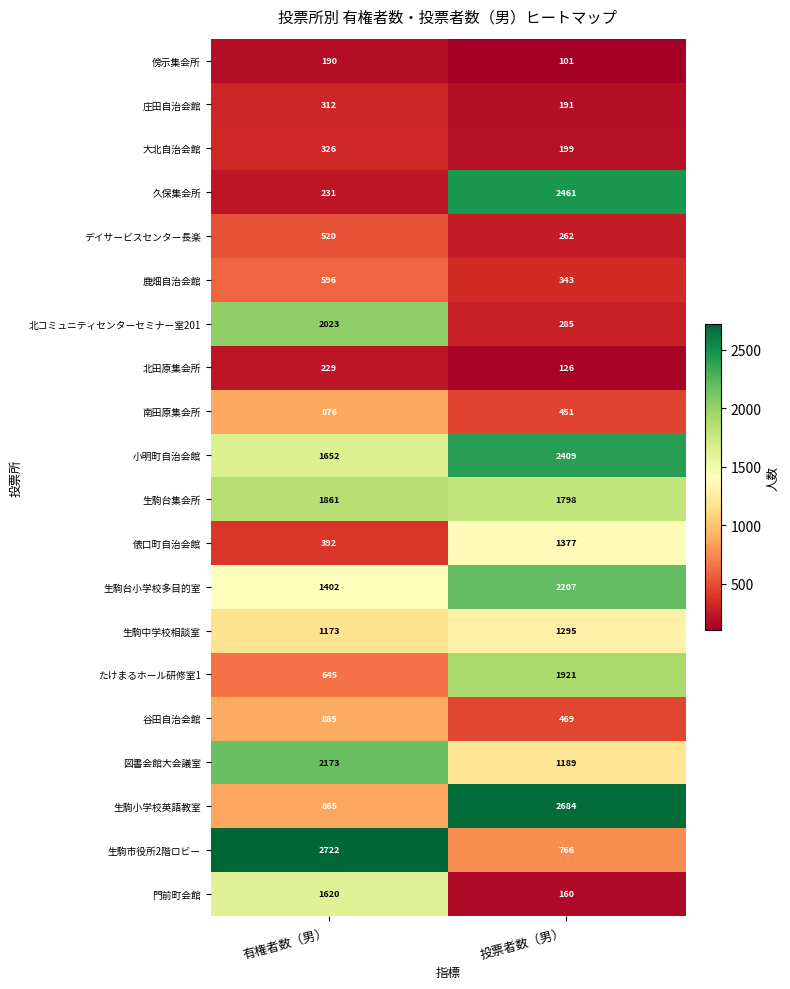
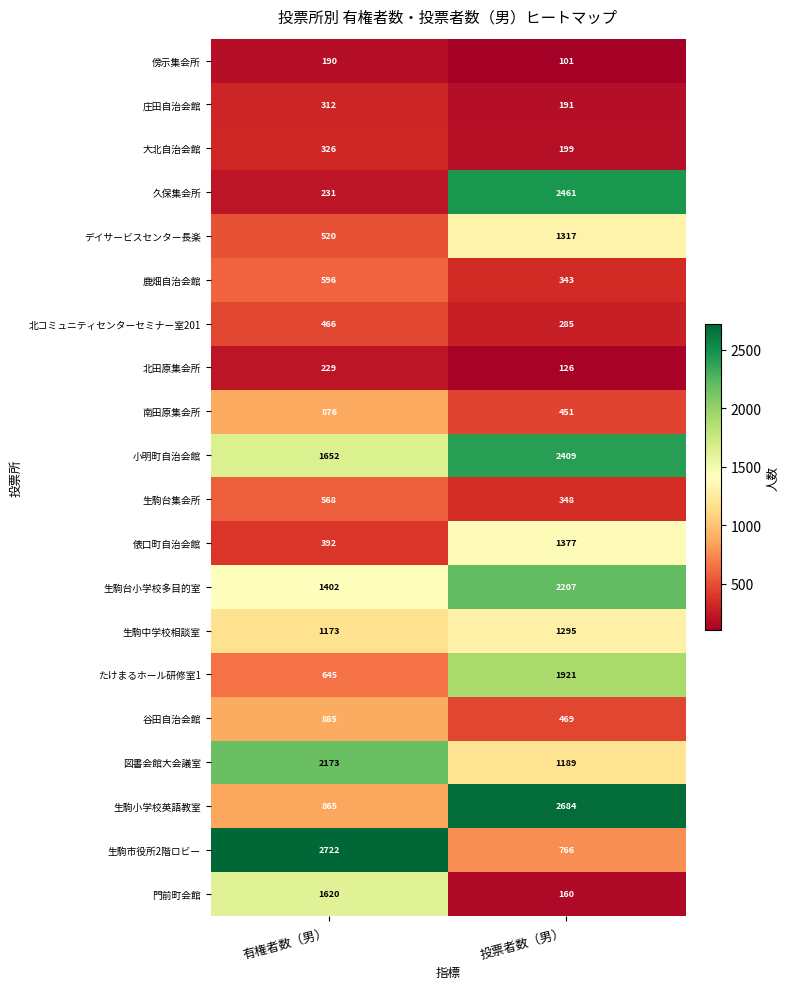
  {
    "傍示集会所": {
      "有権者数（男）": 190,
      "投票者数（男）": 101
    },
    "庄田自治会館": {
      "有権者数（男）": 312,
      "投票者数（男）": 191
    },
    "大北自治会館": {
      "有権者数（男）": 326,
      "投票者数（男）": 199
    },
    "久保集会所": {
      "有権者数（男）": 231,
      "投票者数（男）": 2461
    },
    "デイサービスセンター長楽": {
      "有権者数（男）": 520,
-     "投票者数（男）": 262
+     "投票者数（男）": 1317
    },
    "鹿畑自治会館": {
      "有権者数（男）": 596,
      "投票者数（男）": 343
    },
    "北コミュニティセンターセミナー室201": {
-     "有権者数（男）": 2023,
+     "有権者数（男）": 466,
      "投票者数（男）": 285
    },
    "北田原集会所": {
      "有権者数（男）": 229,
      "投票者数（男）": 126
    },
    "南田原集会所": {
      "有権者数（男）": 876,
      "投票者数（男）": 451
    },
    "小明町自治会館": {
      "有権者数（男）": 1652,
      "投票者数（男）": 2409
    },
    "生駒台集会所": {
-     "有権者数（男）": 1861,
-     "投票者数（男）": 1798
+     "有権者数（男）": 568,
+     "投票者数（男）": 348
    },
    "俵口町自治会館": {
      "有権者数（男）": 392,
      "投票者数（男）": 1377
    },
    "生駒台小学校多目的室": {
      "有権者数（男）": 1402,
      "投票者数（男）": 2207
    },
    "生駒中学校相談室": {
      "有権者数（男）": 1173,
      "投票者数（男）": 1295
    },
    "たけまるホール研修室1": {
      "有権者数（男）": 645,
      "投票者数（男）": 1921
    },
    "谷田自治会館": {
      "有権者数（男）": 885,
      "投票者数（男）": 469
    },
    "図書会館大会議室": {
      "有権者数（男）": 2173,
      "投票者数（男）": 1189
    },
    "生駒小学校英語教室": {
      "有権者数（男）": 865,
      "投票者数（男）": 2684
    },
    "生駒市役所2階ロビー": {
      "有権者数（男）": 2722,
      "投票者数（男）": 766
    },
    "門前町会館": {
      "有権者数（男）": 1620,
      "投票者数（男）": 160
    }
  }
